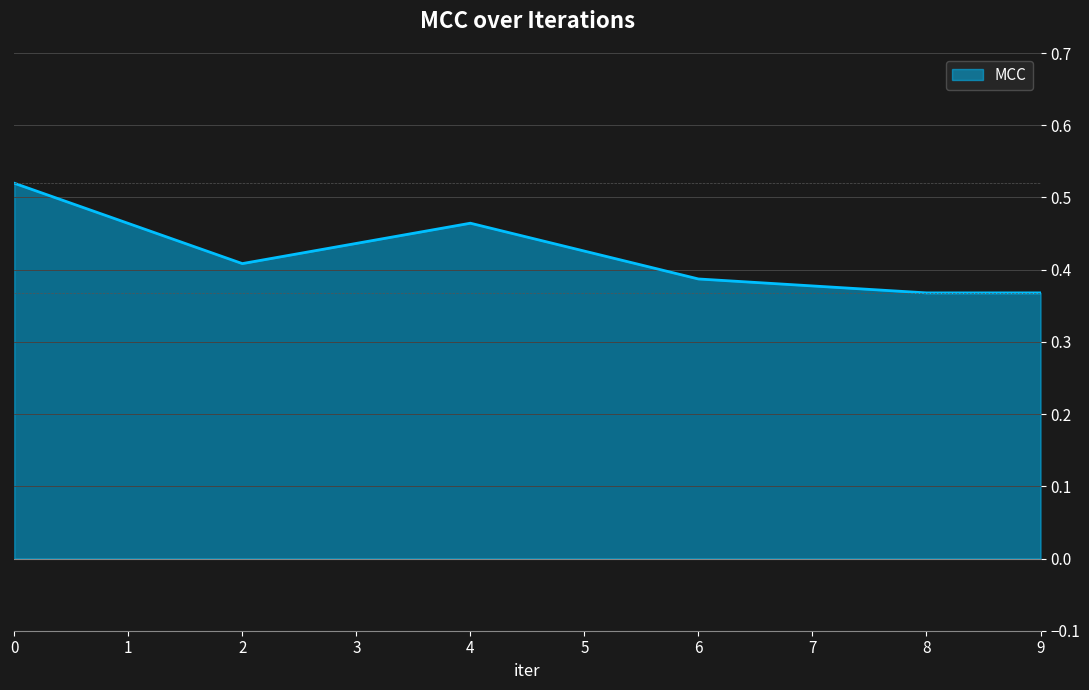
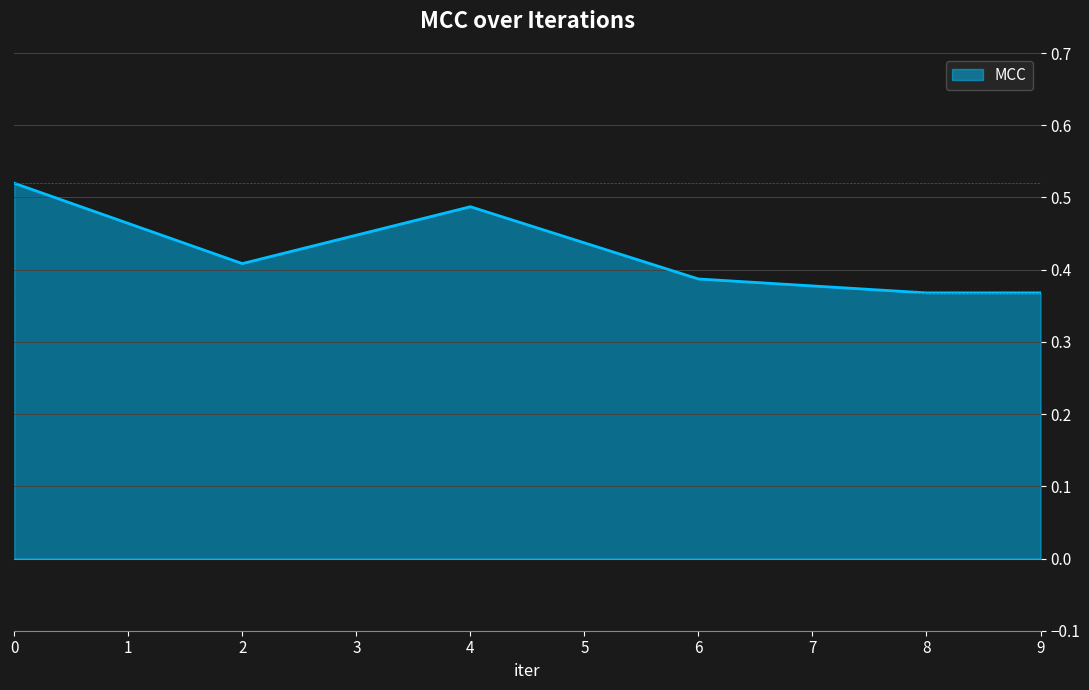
  {
    "0": 0.52,
    "2": 0.41,
-   "4": 0.46,
+   "4": 0.49,
    "6": 0.39,
    "8": 0.37,
    "9": 0.37
  }
